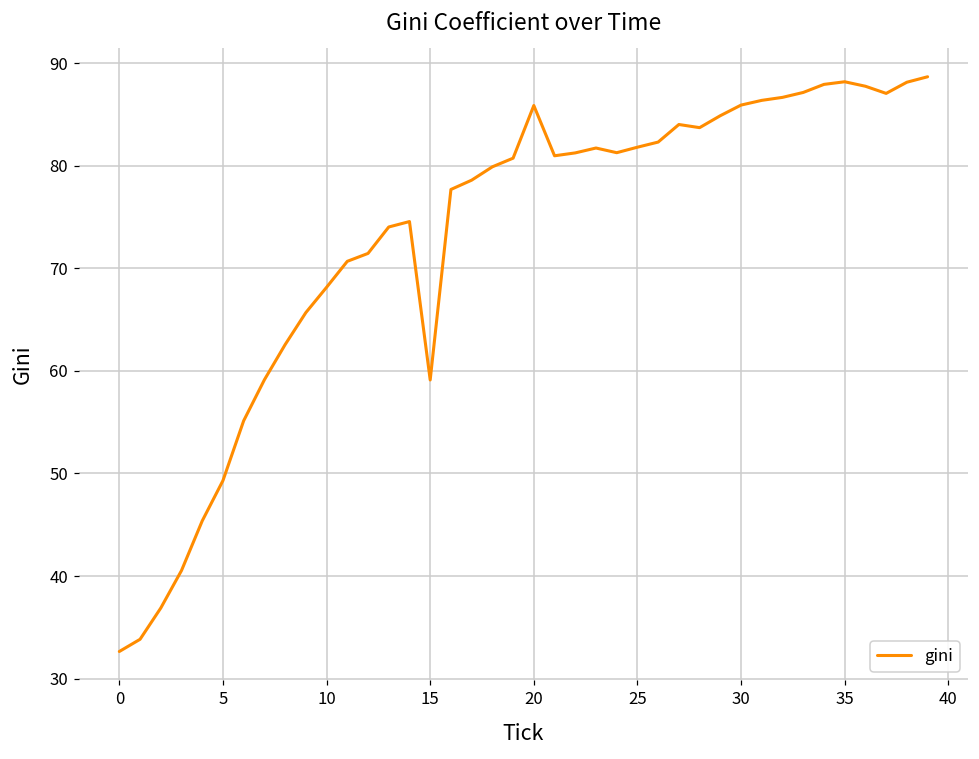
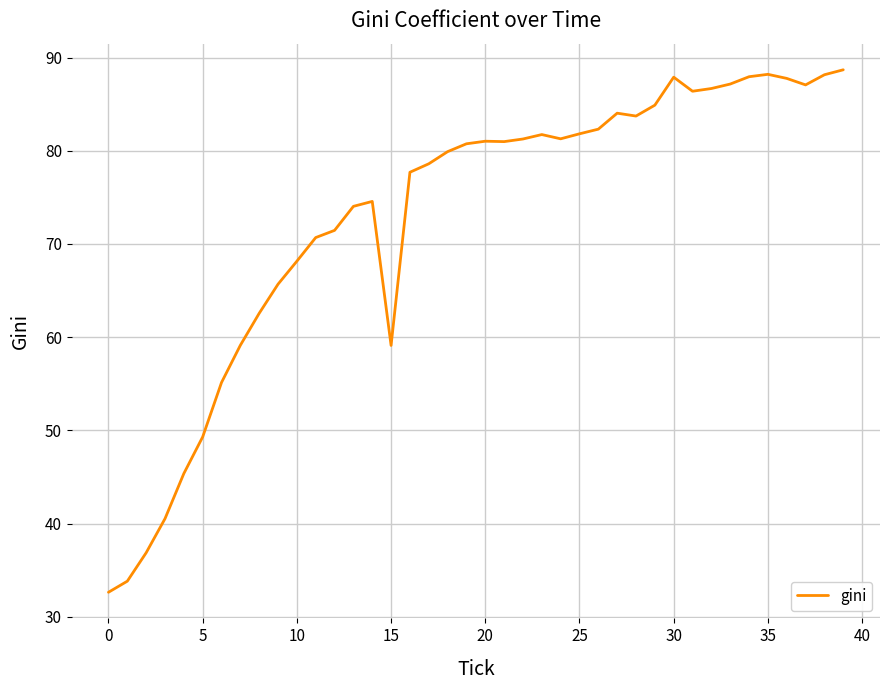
  {
    "0": 33,
    "5": 49,
    "10": 68,
    "15": 59,
-   "20": 86,
+   "20": 81,
    "25": 82,
-   "30": 86,
+   "30": 88,
    "35": 88
  }
